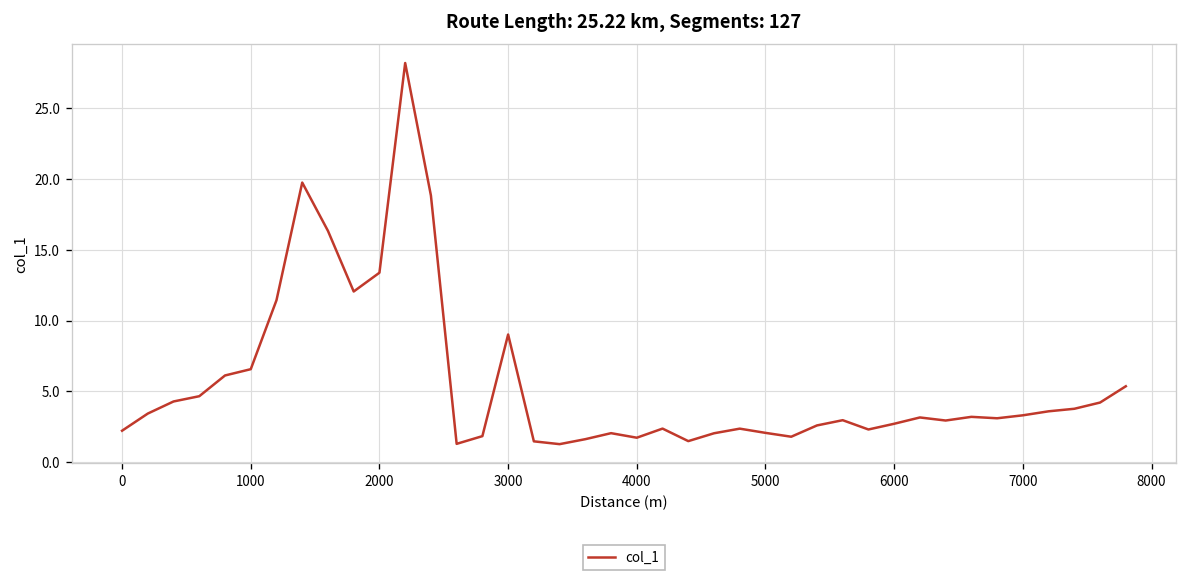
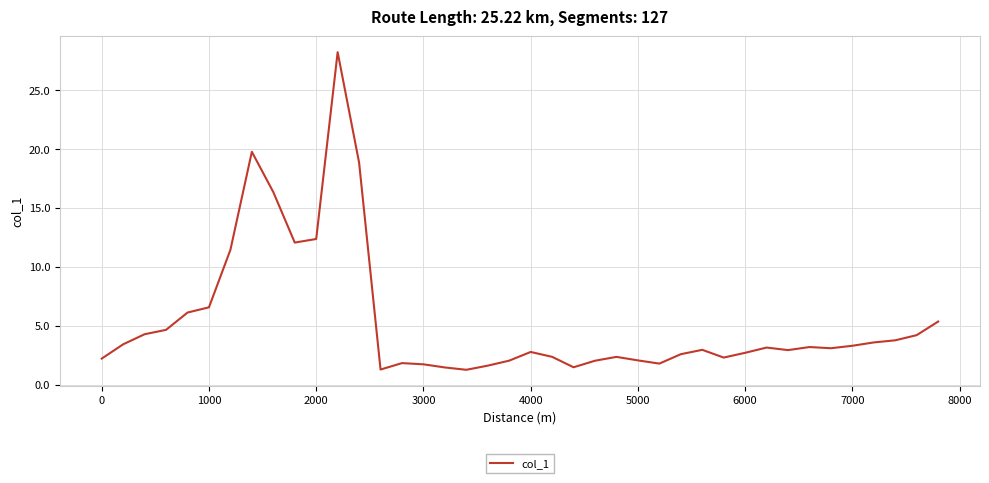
  {
    "0": 2.2,
    "1000": 6.6,
-   "2000": 13.4,
-   "3000": 9.0,
-   "4000": 1.7,
+   "2000": 12.4,
+   "3000": 1.7,
+   "4000": 2.8,
    "5000": 2.1,
    "6000": 2.7,
    "7000": 3.3
  }
